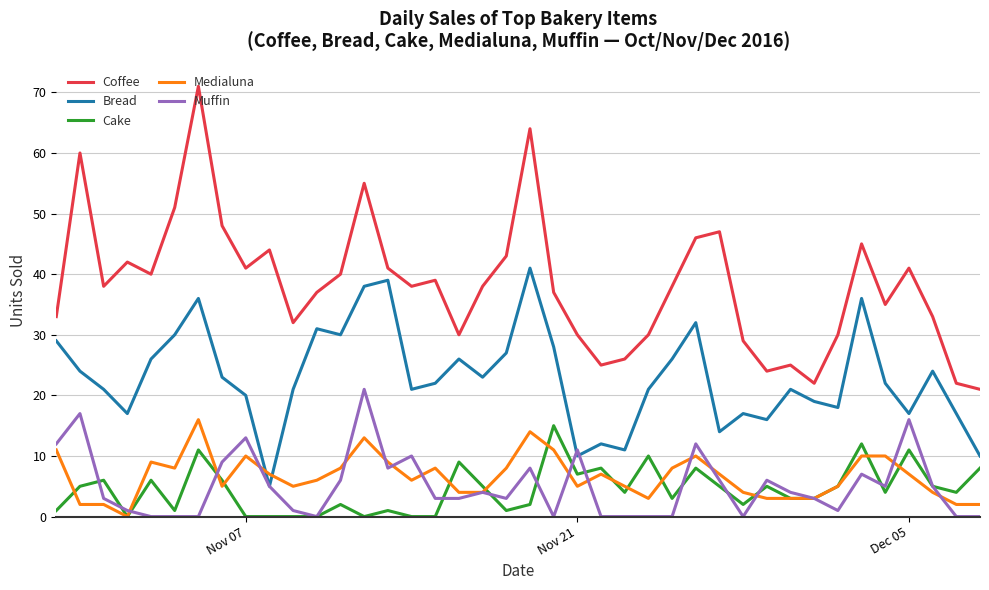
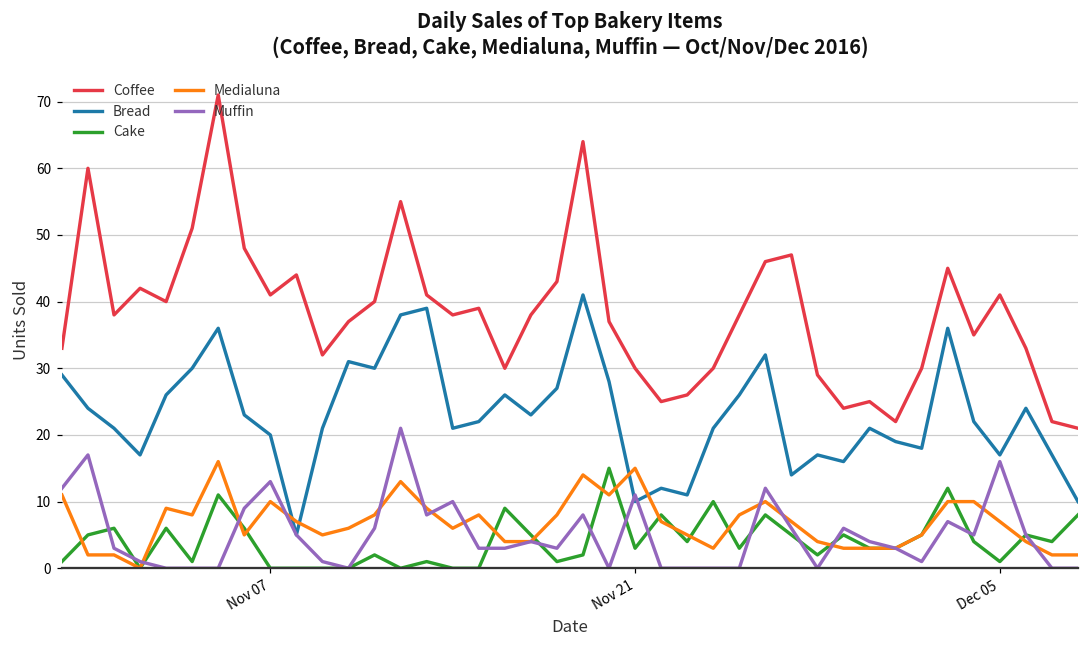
  {
    "Coffee": {
      "Nov 07": 41,
      "Nov 21": 30,
      "Dec 05": 41
    },
    "Bread": {
      "Nov 07": 20,
      "Nov 21": 10,
      "Dec 05": 17
    },
    "Cake": {
      "Nov 07": 0,
-     "Nov 21": 7,
-     "Dec 05": 11
+     "Nov 21": 3,
+     "Dec 05": 1
    },
    "Medialuna": {
      "Nov 07": 10,
-     "Nov 21": 5,
+     "Nov 21": 15,
      "Dec 05": 7
    },
    "Muffin": {
      "Nov 07": 13,
      "Nov 21": 11,
      "Dec 05": 16
    }
  }
